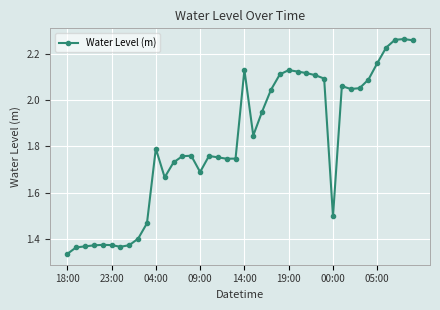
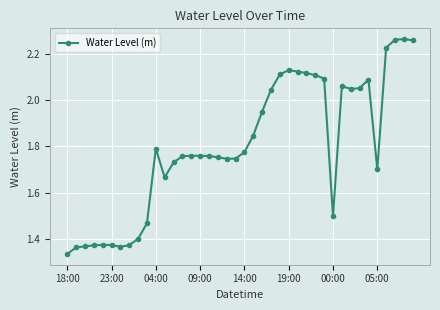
  {
    "18:00": 1.33,
    "23:00": 1.37,
    "04:00": 1.79,
-   "09:00": 1.69,
-   "14:00": 2.13,
+   "09:00": 1.76,
+   "14:00": 1.77,
    "19:00": 2.13,
    "00:00": 1.50,
-   "05:00": 2.16
+   "05:00": 1.70
  }
